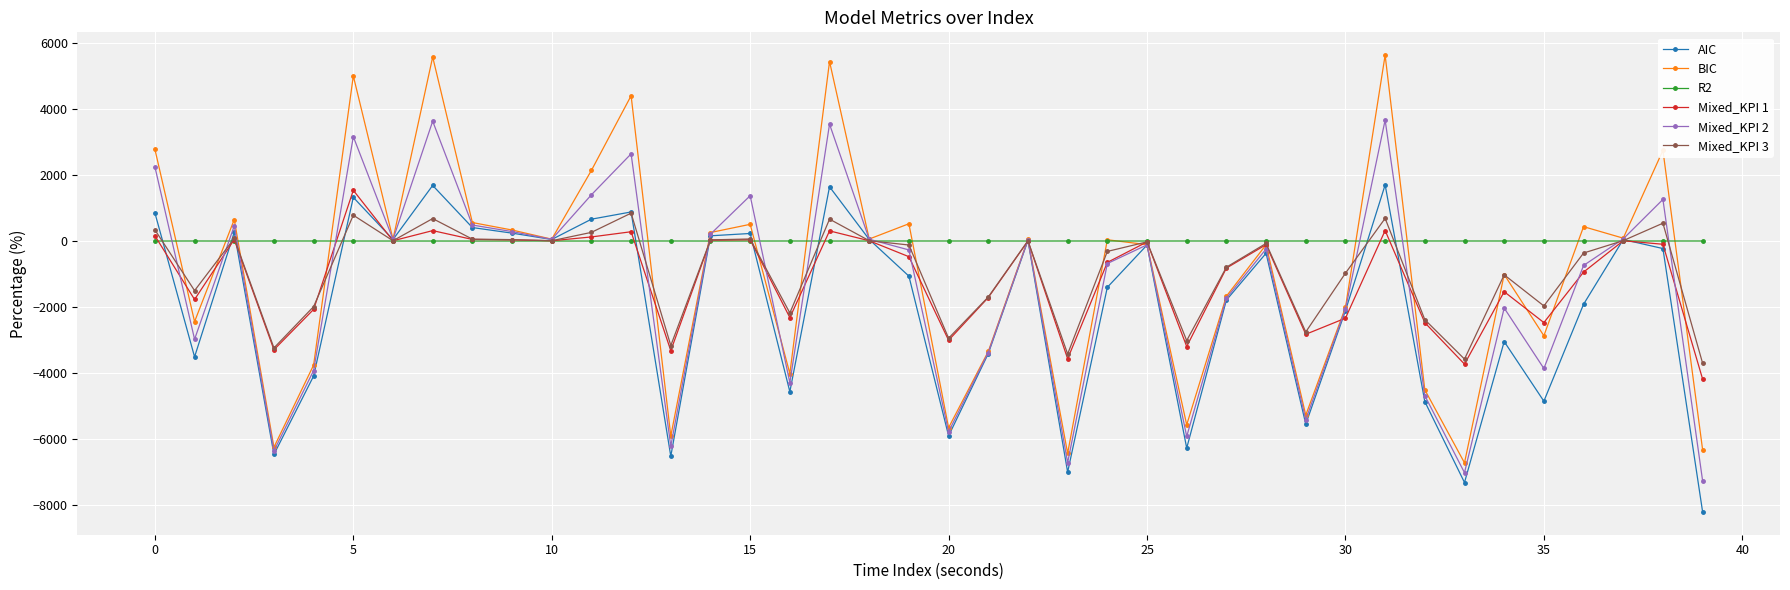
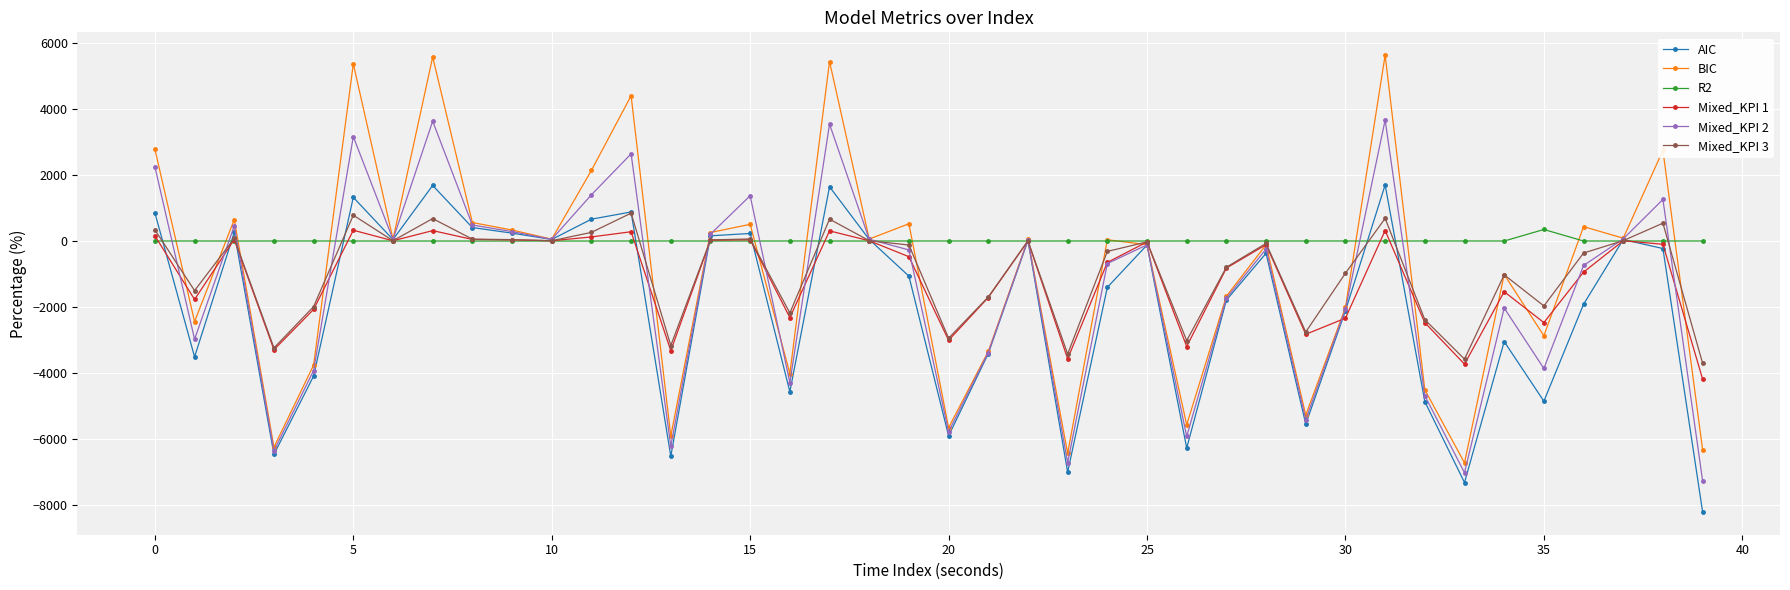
  {
    "AIC": {
      "0": 900,
      "5": 1300,
      "15": 200,
      "20": -5900,
      "35": -4800
    },
    "BIC": {
      "0": 2800,
-     "5": 5000,
+     "5": 5400,
      "15": 500,
      "20": -5700,
      "35": -2900
    },
    "R2": {
      "0": 0,
      "5": 0,
      "20": 0,
      "30": 0,
-     "35": 0
+     "35": 300
    },
    "Mixed_KPI 1": {
      "0": 200,
-     "5": 1500,
+     "5": 300,
      "30": -2300,
      "35": -2500
    },
    "Mixed_KPI 2": {
      "0": 2200,
      "5": 3200,
      "15": 1400,
      "20": -5800,
      "35": -3900
    },
    "Mixed_KPI 3": {
      "0": 300,
      "5": 800,
      "30": -1000,
      "35": -2000
    }
  }
